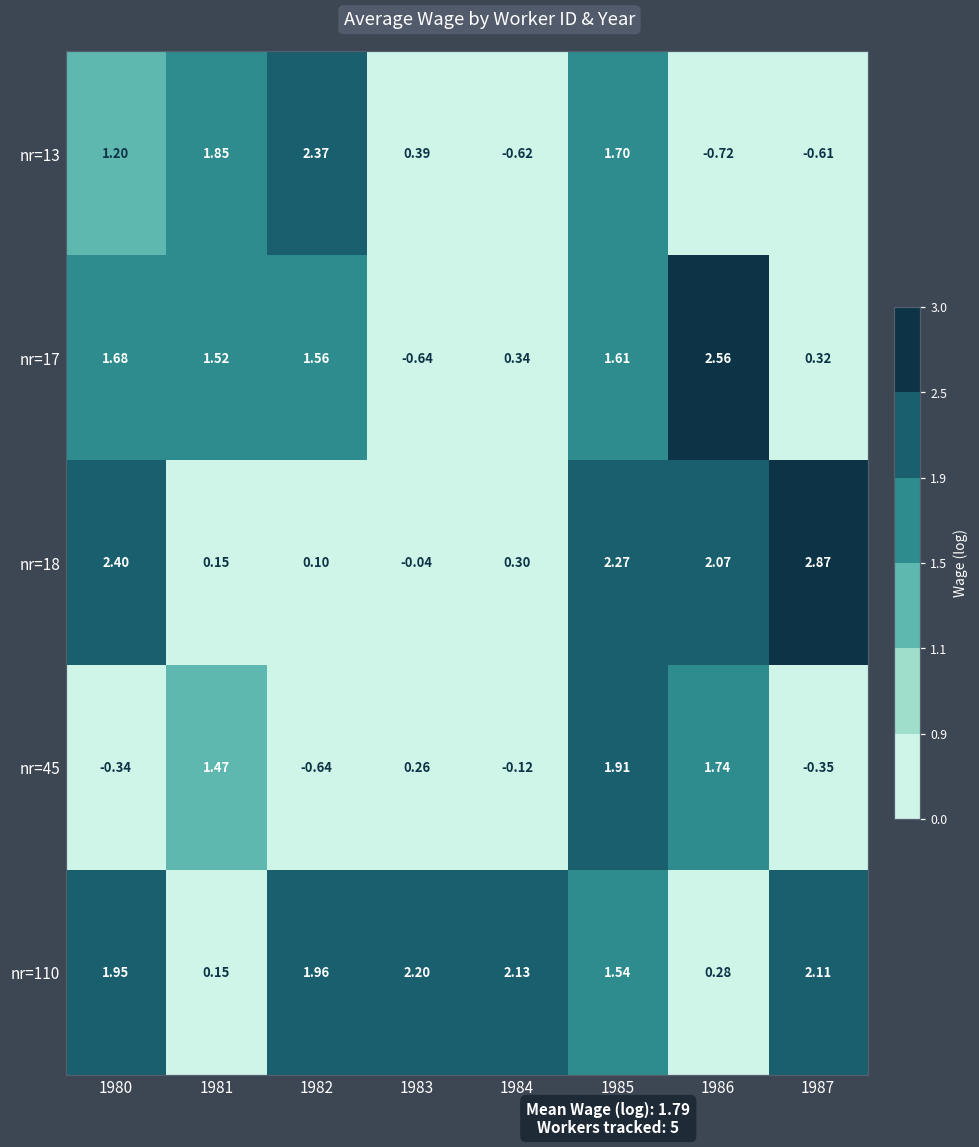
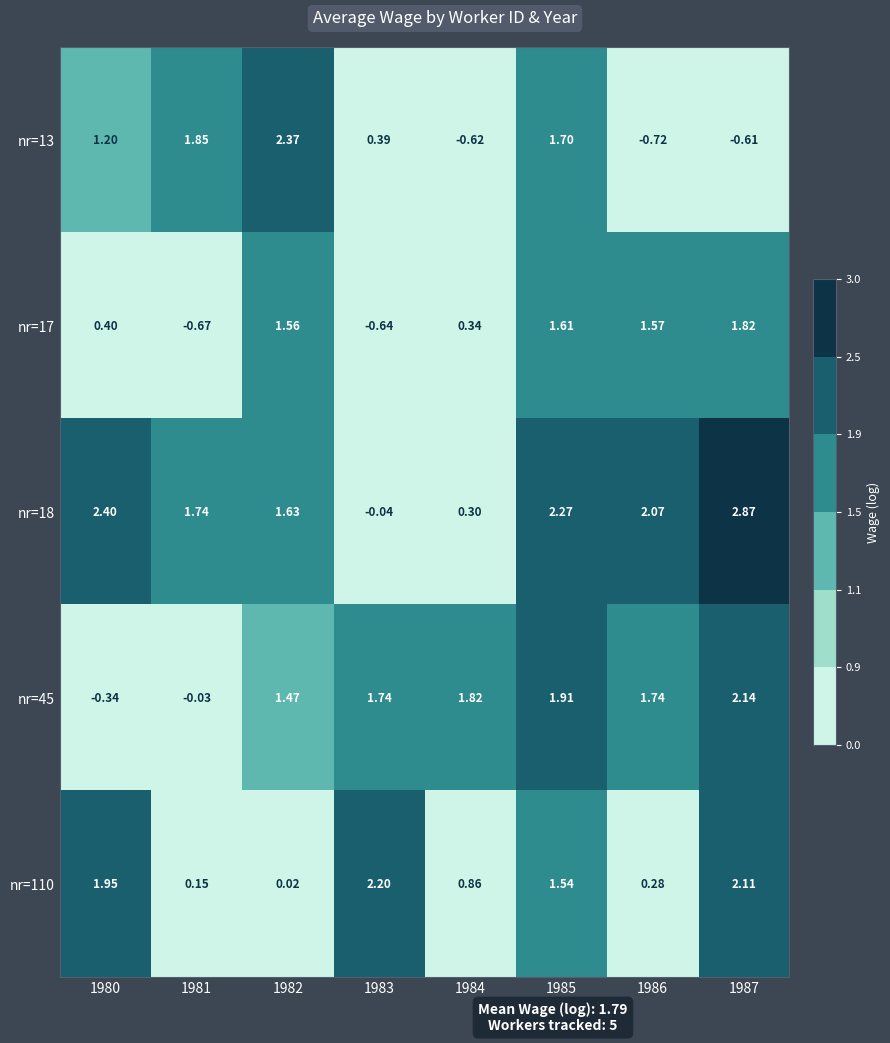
  {
    "nr=13": {
      "1980": 1.20,
      "1981": 1.85,
      "1982": 2.37,
      "1983": 0.39,
      "1984": -0.62,
      "1985": 1.70,
      "1986": -0.72,
      "1987": -0.61
    },
    "nr=17": {
-     "1980": 1.68,
-     "1981": 1.52,
+     "1980": 0.40,
+     "1981": -0.67,
      "1982": 1.56,
      "1983": -0.64,
      "1984": 0.34,
      "1985": 1.61,
-     "1986": 2.56,
-     "1987": 0.32
+     "1986": 1.57,
+     "1987": 1.82
    },
    "nr=18": {
      "1980": 2.40,
-     "1981": 0.15,
-     "1982": 0.10,
+     "1981": 1.74,
+     "1982": 1.63,
      "1983": -0.04,
      "1984": 0.30,
      "1985": 2.27,
      "1986": 2.07,
      "1987": 2.87
    },
    "nr=45": {
      "1980": -0.34,
-     "1981": 1.47,
-     "1982": -0.64,
-     "1983": 0.26,
-     "1984": -0.12,
+     "1981": -0.03,
+     "1982": 1.47,
+     "1983": 1.74,
+     "1984": 1.82,
      "1985": 1.91,
      "1986": 1.74,
-     "1987": -0.35
+     "1987": 2.14
    },
    "nr=110": {
      "1980": 1.95,
      "1981": 0.15,
-     "1982": 1.96,
+     "1982": 0.02,
      "1983": 2.20,
-     "1984": 2.13,
+     "1984": 0.86,
      "1985": 1.54,
      "1986": 0.28,
      "1987": 2.11
    }
  }
